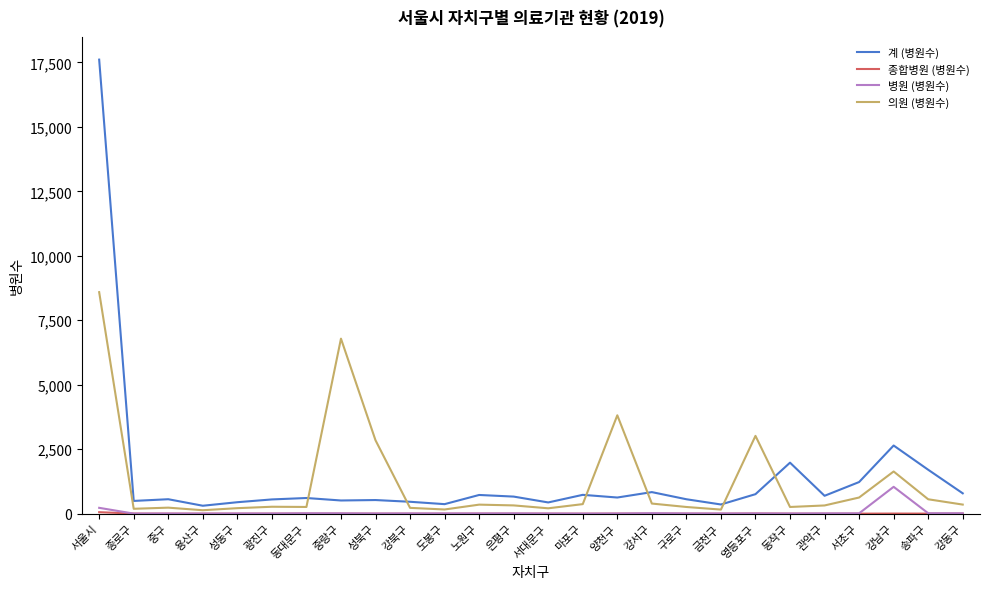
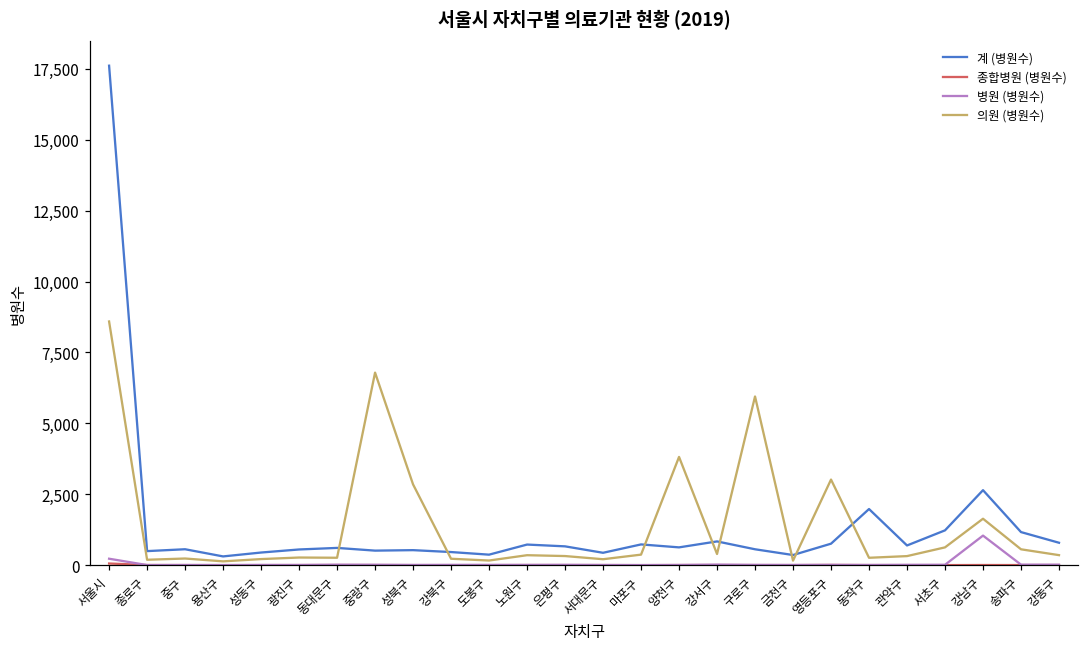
  {
    "계 (병원수)": {
      "서울시": "17,600",
      "종로구": "500",
      "중구": "600",
      "용산구": "300",
      "성동구": "400",
      "광진구": "600",
      "동대문구": "600",
      "중랑구": "500",
      "성북구": "500",
      "강북구": "500",
      "도봉구": "400",
      "노원구": "700",
      "은평구": "700",
      "서대문구": "400",
      "마포구": "700",
      "양천구": "600",
      "강서구": "800",
      "구로구": "600",
      "금천구": "400",
      "영등포구": "800",
      "동작구": "2,000",
      "관악구": "700",
      "서초구": "1,200",
      "강남구": "2,600",
-     "송파구": "1,700",
+     "송파구": "1,200",
      "강동구": "800"
    },
    "종합병원 (병원수)": {
      "서울시": "100",
      "강남구": "0"
    },
    "병원 (병원수)": {
      "서울시": "200",
      "강남구": "1,000"
    },
    "의원 (병원수)": {
      "서울시": "8,600",
      "종로구": "200",
      "중구": "200",
      "용산구": "100",
      "성동구": "200",
      "광진구": "300",
      "동대문구": "300",
      "중랑구": "6,800",
      "성북구": "2,800",
      "강북구": "200",
      "도봉구": "200",
      "노원구": "400",
      "은평구": "300",
      "서대문구": "200",
      "마포구": "400",
      "양천구": "3,800",
      "강서구": "400",
-     "구로구": "300",
+     "구로구": "5,900",
      "금천구": "200",
      "영등포구": "3,000",
      "동작구": "300",
      "관악구": "300",
      "서초구": "600",
      "강남구": "1,600",
      "송파구": "600",
      "강동구": "400"
    }
  }
